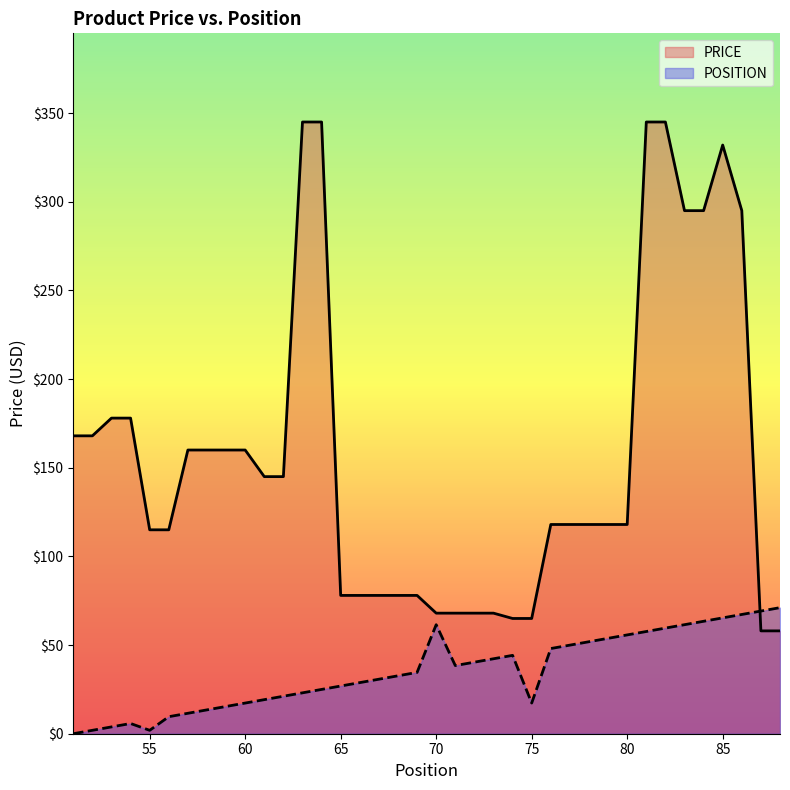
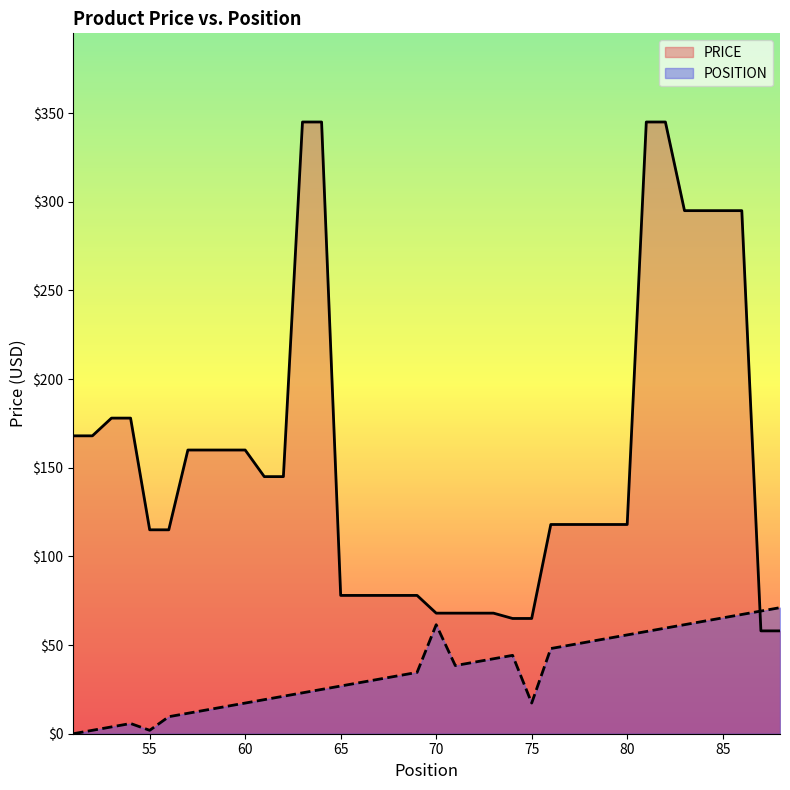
  {
    "PRICE": {
      "55": "$115",
      "60": "$160",
      "65": "$78",
      "70": "$68",
      "75": "$65",
      "80": "$118",
-     "85": "$332"
+     "85": "$295"
    },
    "POSITION": {
      "55": "$2",
      "60": "$17",
      "65": "$27",
      "70": "$61",
      "75": "$17",
      "80": "$56",
      "85": "$65"
    }
  }
